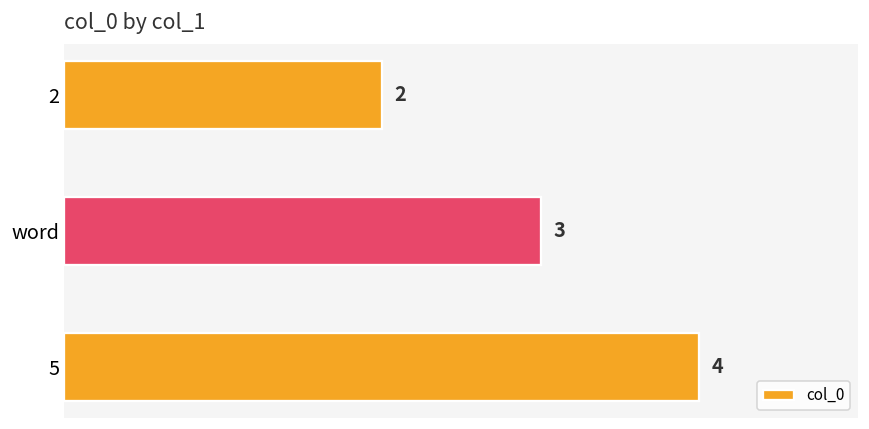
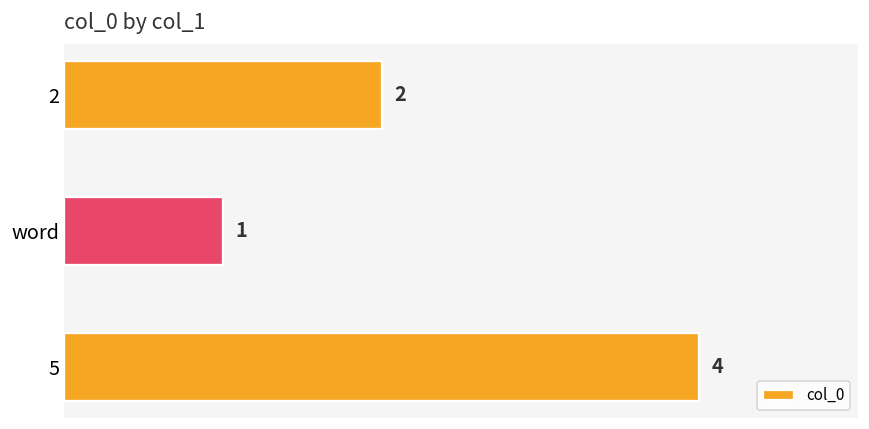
  {
    "2": 2,
-   "word": 3,
+   "word": 1,
    "5": 4
  }
